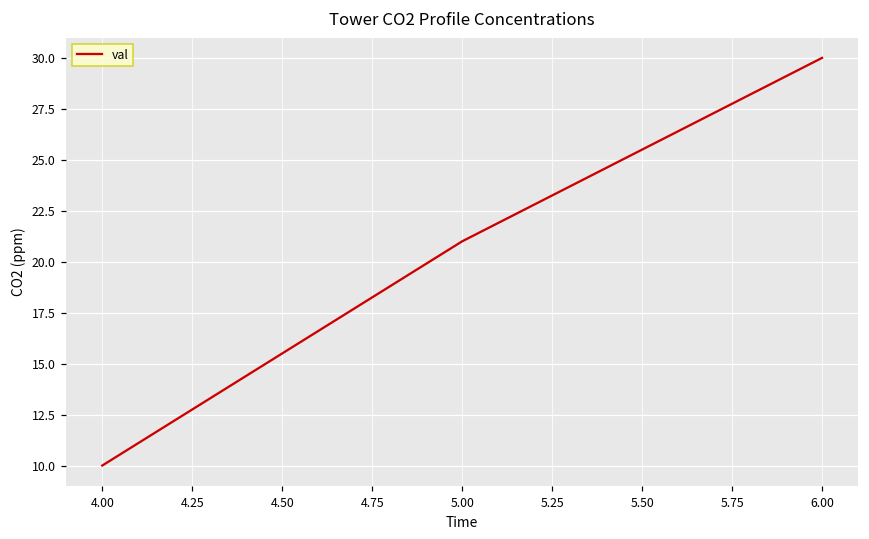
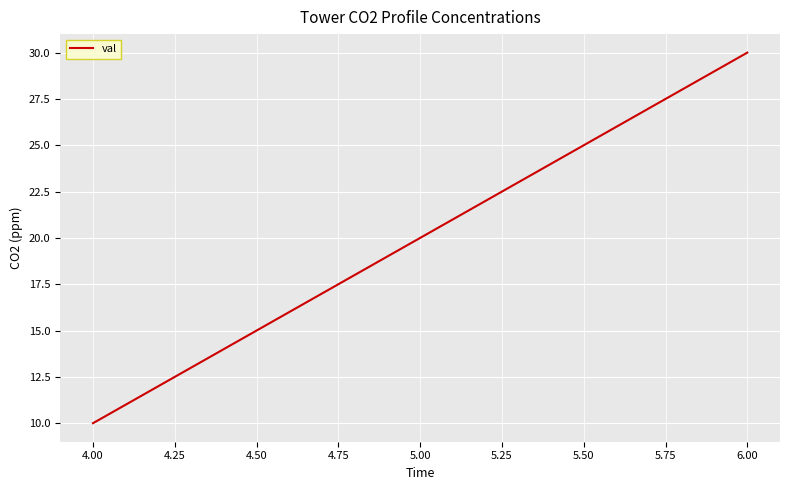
  {
    "4.00": 10,
-   "5.00": 21,
+   "5.00": 20,
    "6.00": 30
  }
